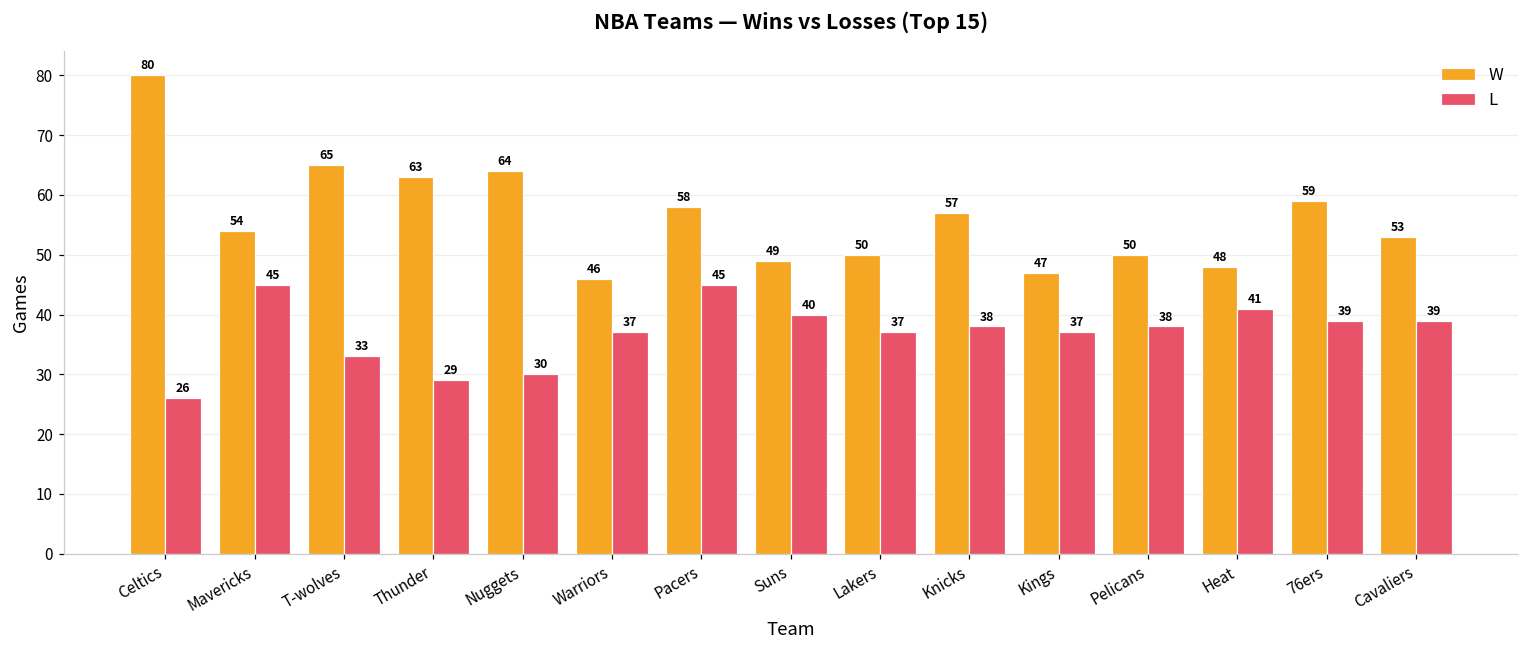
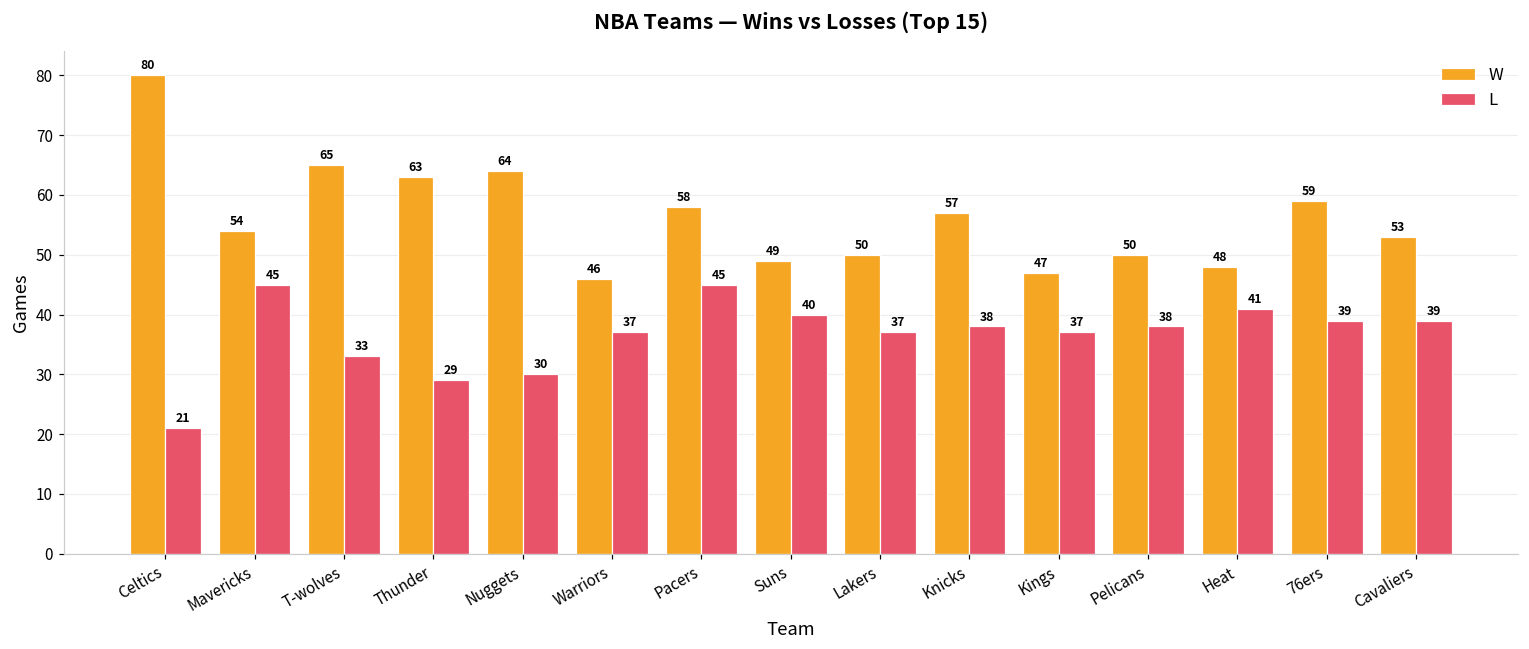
  {
    "W": {
      "Celtics": 80,
      "Mavericks": 54,
      "T-wolves": 65,
      "Thunder": 63,
      "Nuggets": 64,
      "Warriors": 46,
      "Pacers": 58,
      "Suns": 49,
      "Lakers": 50,
      "Knicks": 57,
      "Kings": 47,
      "Pelicans": 50,
      "Heat": 48,
      "76ers": 59,
      "Cavaliers": 53
    },
    "L": {
-     "Celtics": 26,
+     "Celtics": 21,
      "Mavericks": 45,
      "T-wolves": 33,
      "Thunder": 29,
      "Nuggets": 30,
      "Warriors": 37,
      "Pacers": 45,
      "Suns": 40,
      "Lakers": 37,
      "Knicks": 38,
      "Kings": 37,
      "Pelicans": 38,
      "Heat": 41,
      "76ers": 39,
      "Cavaliers": 39
    }
  }
